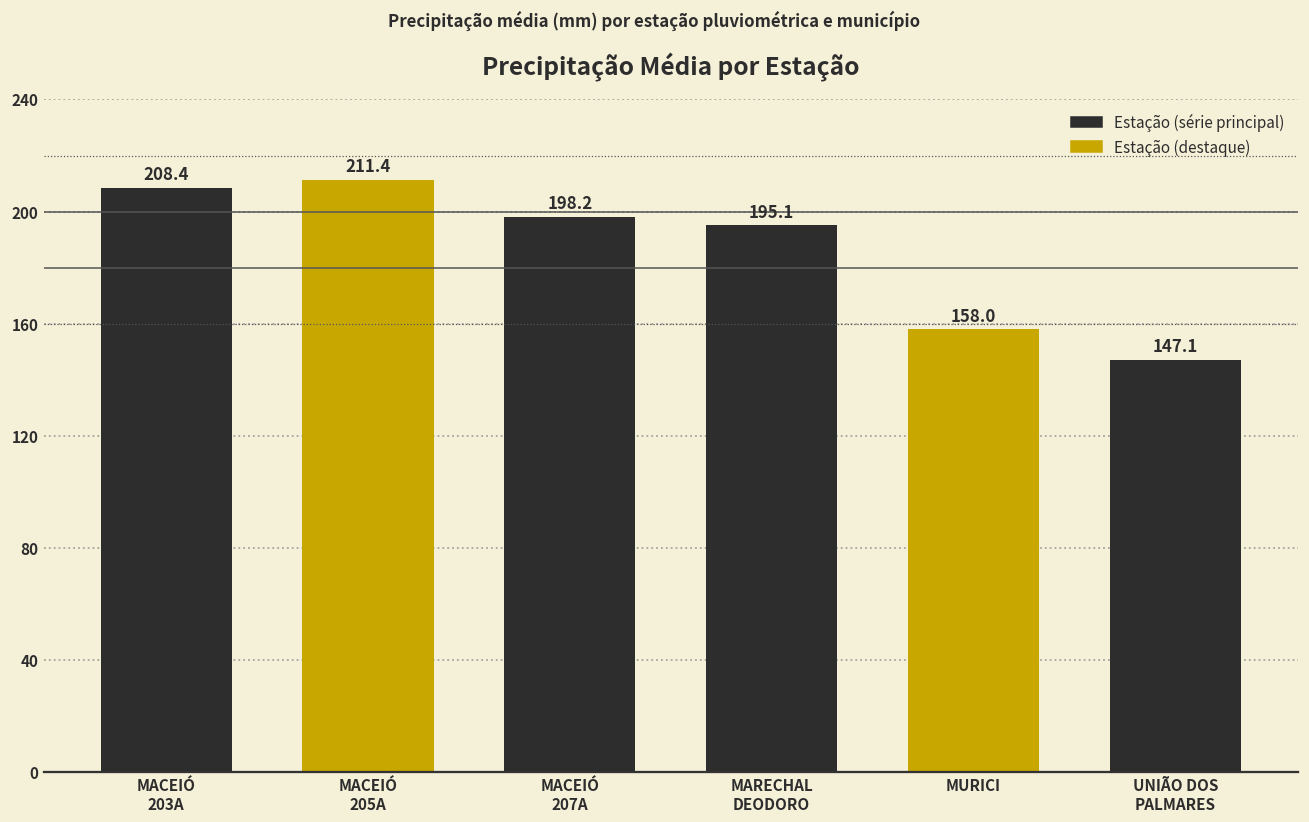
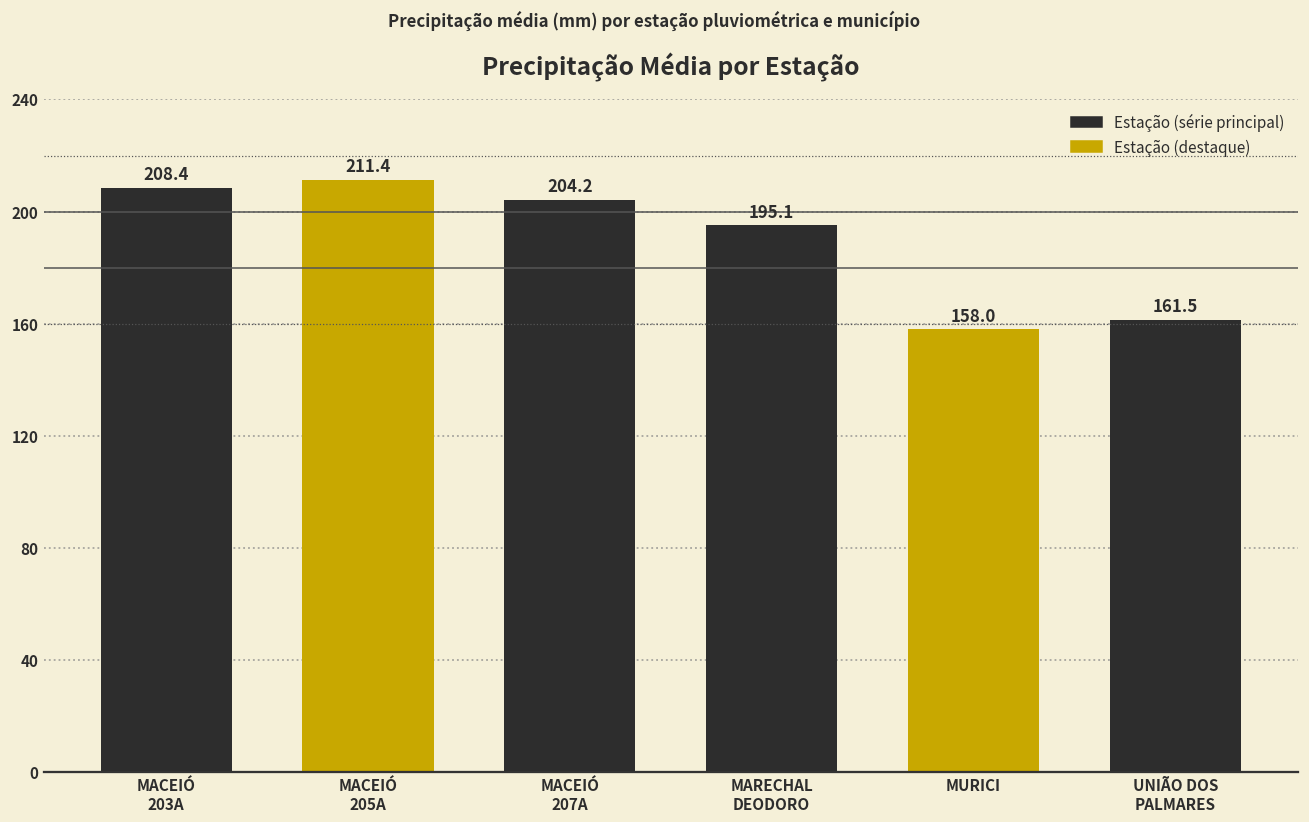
  {
    "MACEIÓ 203A": 208.4,
    "MACEIÓ 205A": 211.4,
-   "MACEIÓ 207A": 198.2,
+   "MACEIÓ 207A": 204.2,
    "MARECHAL DEODORO": 195.1,
    "MURICI": 158.0,
-   "UNIÃO DOS PALMARES": 147.1
+   "UNIÃO DOS PALMARES": 161.5
  }
